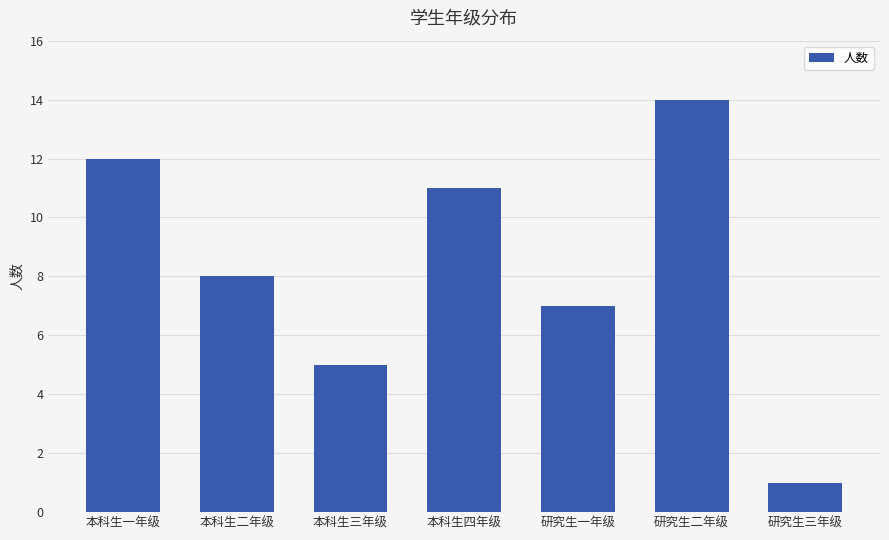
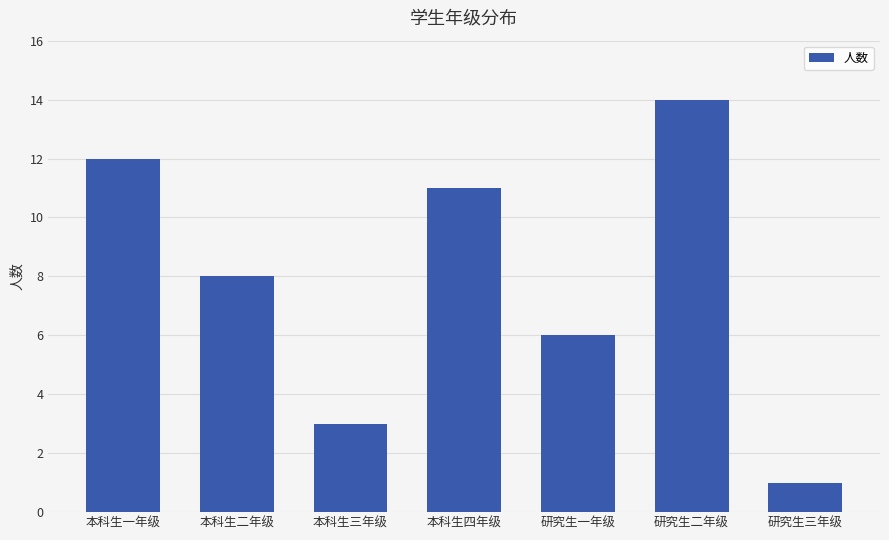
  {
    "本科生一年级": 12,
    "本科生二年级": 8,
-   "本科生三年级": 5,
+   "本科生三年级": 3,
    "本科生四年级": 11,
-   "研究生一年级": 7,
+   "研究生一年级": 6,
    "研究生二年级": 14,
    "研究生三年级": 1
  }
